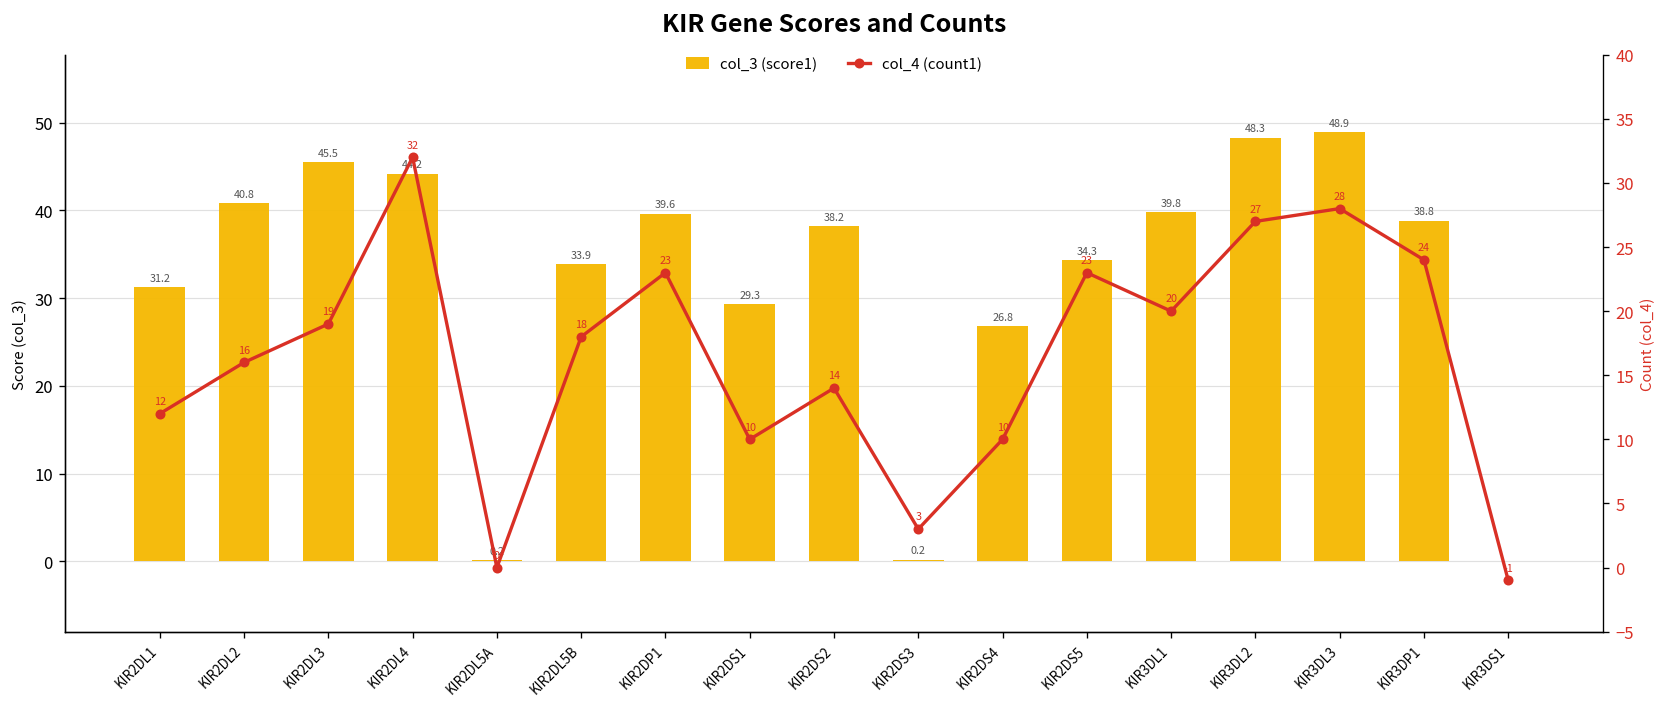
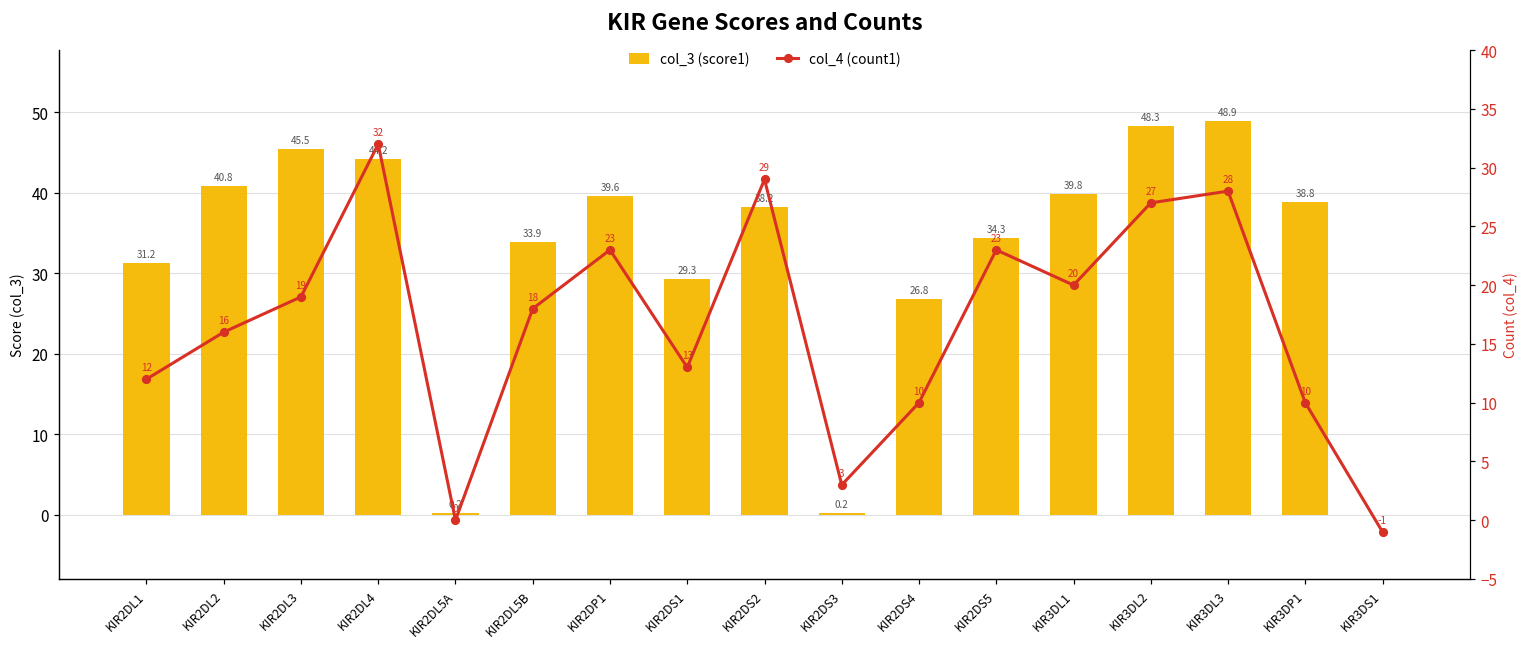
  {
    "col_3 (score1)": {
      "KIR2DL1": 31.2,
      "KIR2DL2": 40.8,
      "KIR2DL3": 45.5,
      "KIR2DL5B": 33.9,
      "KIR2DP1": 39.6,
      "KIR2DS1": 29.3,
      "KIR2DS2": 38.2,
      "KIR2DS3": 0.2,
      "KIR2DS4": 26.8,
      "KIR2DS5": 34.3,
      "KIR3DL1": 39.8,
      "KIR3DL2": 48.3,
      "KIR3DL3": 48.9,
      "KIR3DP1": 38.8
    },
    "col_4 (count1)": {
      "KIR2DL1": 12,
      "KIR2DL2": 16,
      "KIR2DL3": 19,
      "KIR2DL4": 32,
      "KIR2DL5B": 18,
      "KIR2DP1": 23,
-     "KIR2DS1": 10,
-     "KIR2DS2": 14,
+     "KIR2DS1": 13,
+     "KIR2DS2": 29,
      "KIR2DS3": 3,
      "KIR2DS4": 10,
      "KIR2DS5": 23,
      "KIR3DL1": 20,
      "KIR3DL2": 27,
      "KIR3DL3": 28,
-     "KIR3DP1": 24,
+     "KIR3DP1": 10,
      "KIR3DS1": -1
    }
  }
